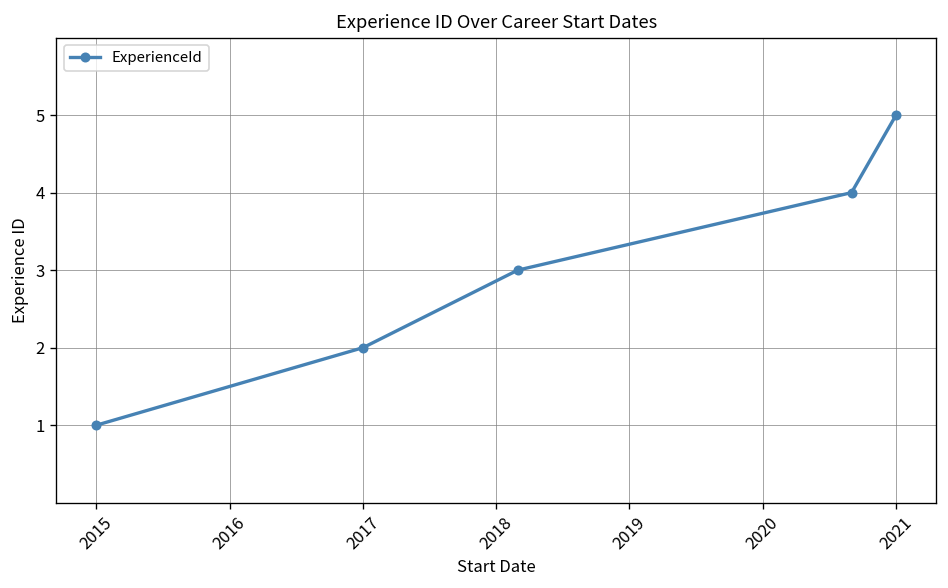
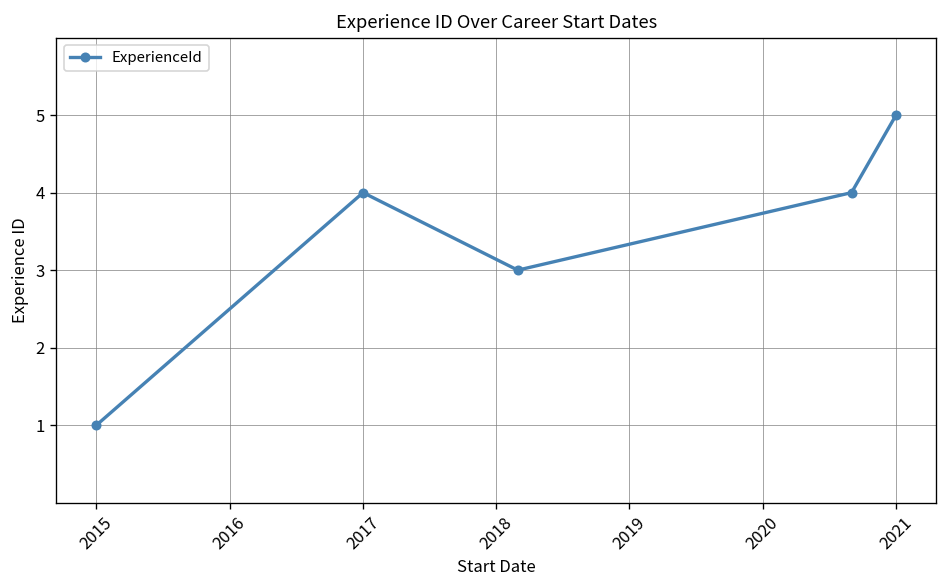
  {
    "2015": 1,
-   "2017": 2,
+   "2017": 4,
    "2021": 5
  }
